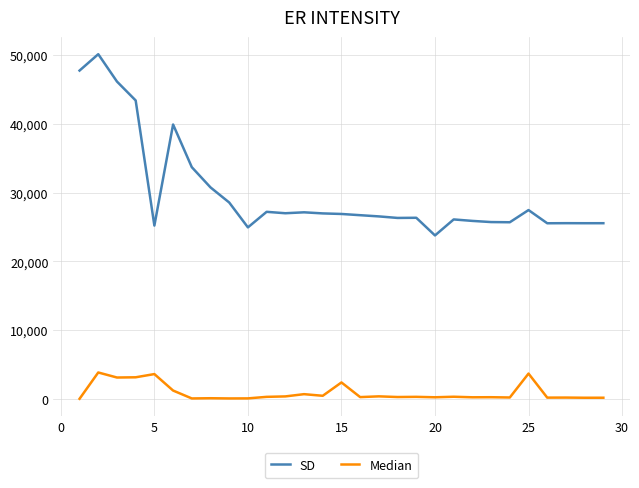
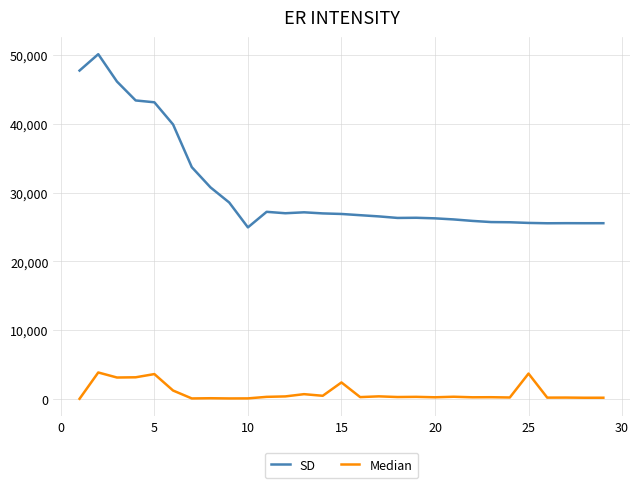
  {
    "SD": {
-     "5": "25,000",
+     "5": "43,000",
      "10": "25,000",
      "15": "27,000",
-     "20": "24,000",
-     "25": "27,000"
+     "20": "26,000",
+     "25": "26,000"
    },
    "Median": {
      "5": "4,000",
      "10": "0",
      "15": "2,000",
      "20": "0",
      "25": "4,000"
    }
  }
